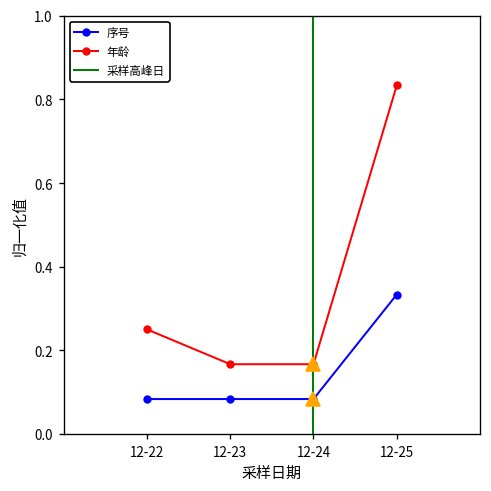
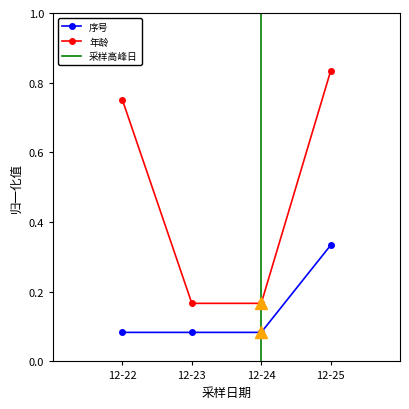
  {
    "序号": {
      "12-22": 0.08,
      "12-23": 0.08,
      "12-25": 0.33
    },
    "年龄": {
-     "12-22": 0.25,
+     "12-22": 0.75,
      "12-23": 0.17,
      "12-25": 0.83
    }
  }
